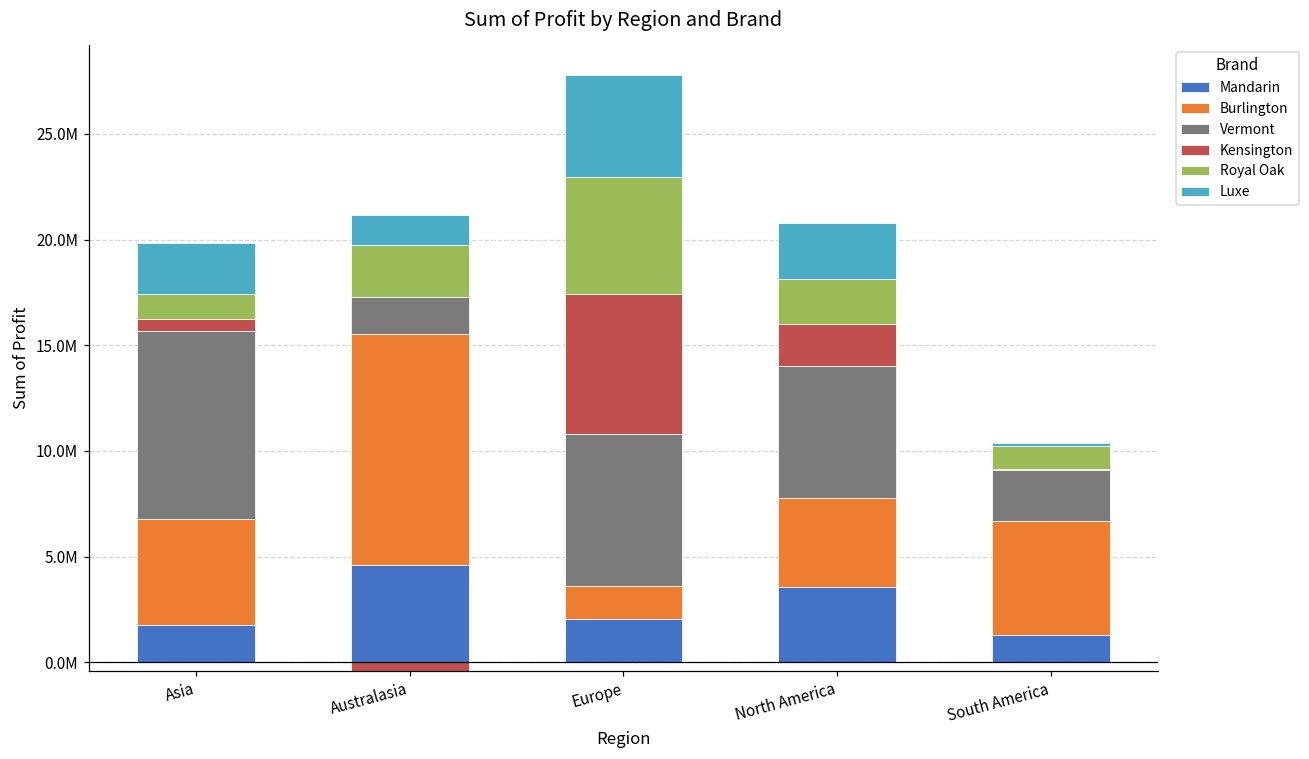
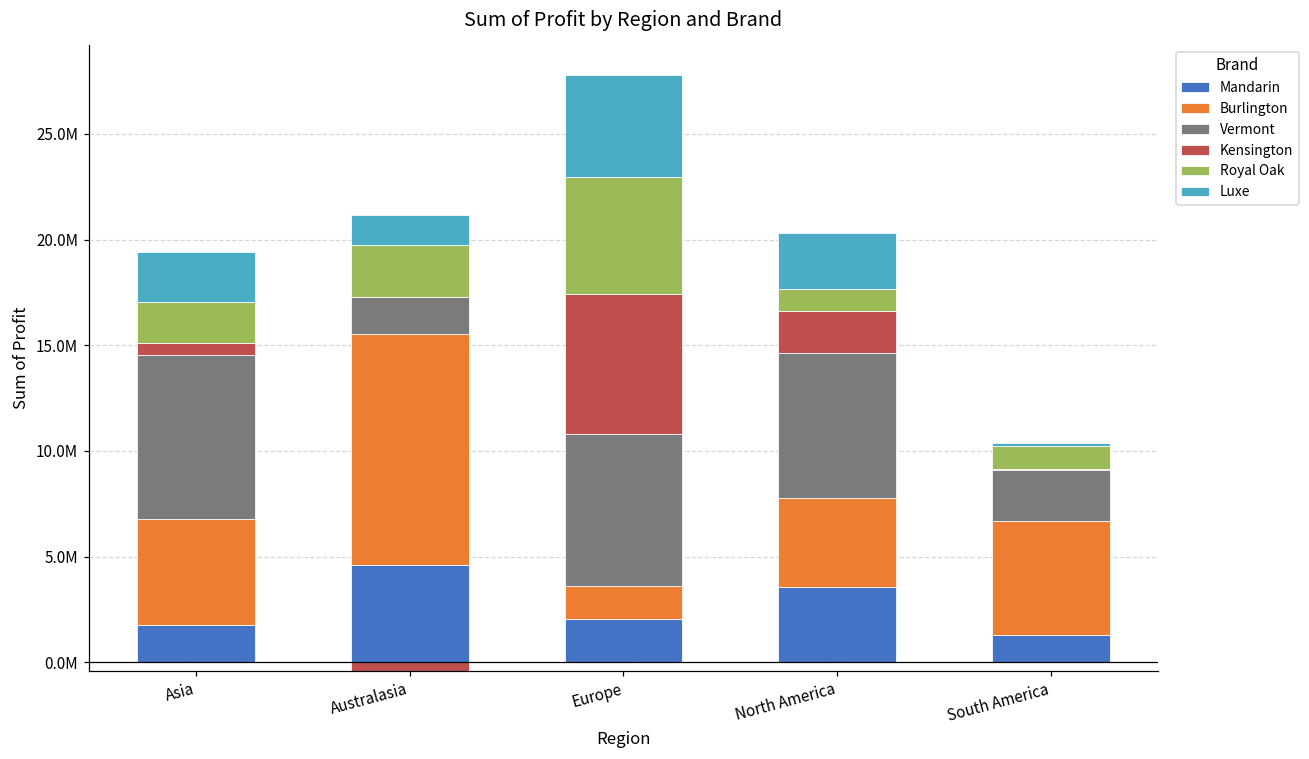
  {
    "Burlington": {
      "Asia": 5000000,
      "Australasia": 10900000,
      "Europe": 1600000,
      "North America": 4200000,
      "South America": 5400000
    },
    "Vermont": {
-     "Asia": 8900000,
+     "Asia": 7800000,
      "Australasia": 1800000,
      "Europe": 7200000,
-     "North America": 6200000,
+     "North America": 6800000,
      "South America": 2400000
    },
    "Royal Oak": {
-     "Asia": 1200000,
+     "Asia": 2000000,
      "Australasia": 2400000,
      "Europe": 5500000,
-     "North America": 2100000,
+     "North America": 1000000,
      "South America": 1100000
    }
  }
